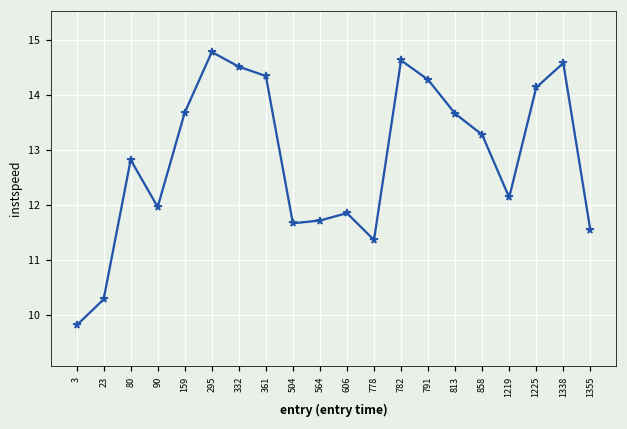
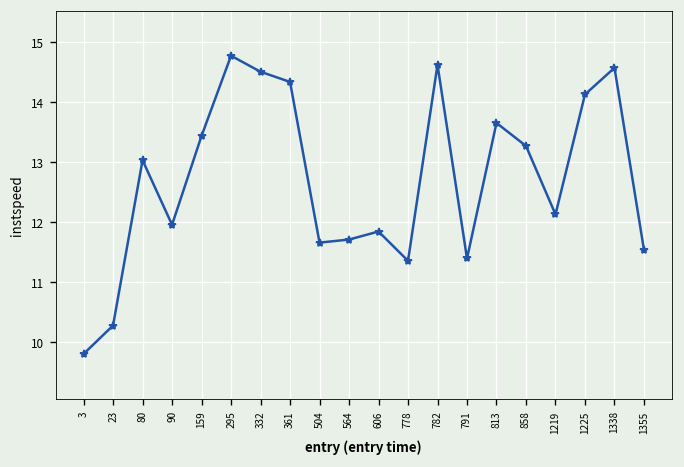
  {
    "3": 9.8,
    "23": 10.3,
-   "80": 12.8,
+   "80": 13.0,
    "90": 12.0,
-   "159": 13.7,
+   "159": 13.4,
    "295": 14.8,
    "332": 14.5,
    "361": 14.3,
    "504": 11.7,
    "564": 11.7,
    "606": 11.8,
    "778": 11.4,
    "782": 14.6,
-   "791": 14.3,
+   "791": 11.4,
    "813": 13.7,
    "858": 13.3,
    "1219": 12.1,
    "1225": 14.1,
    "1338": 14.6,
    "1355": 11.5
  }
